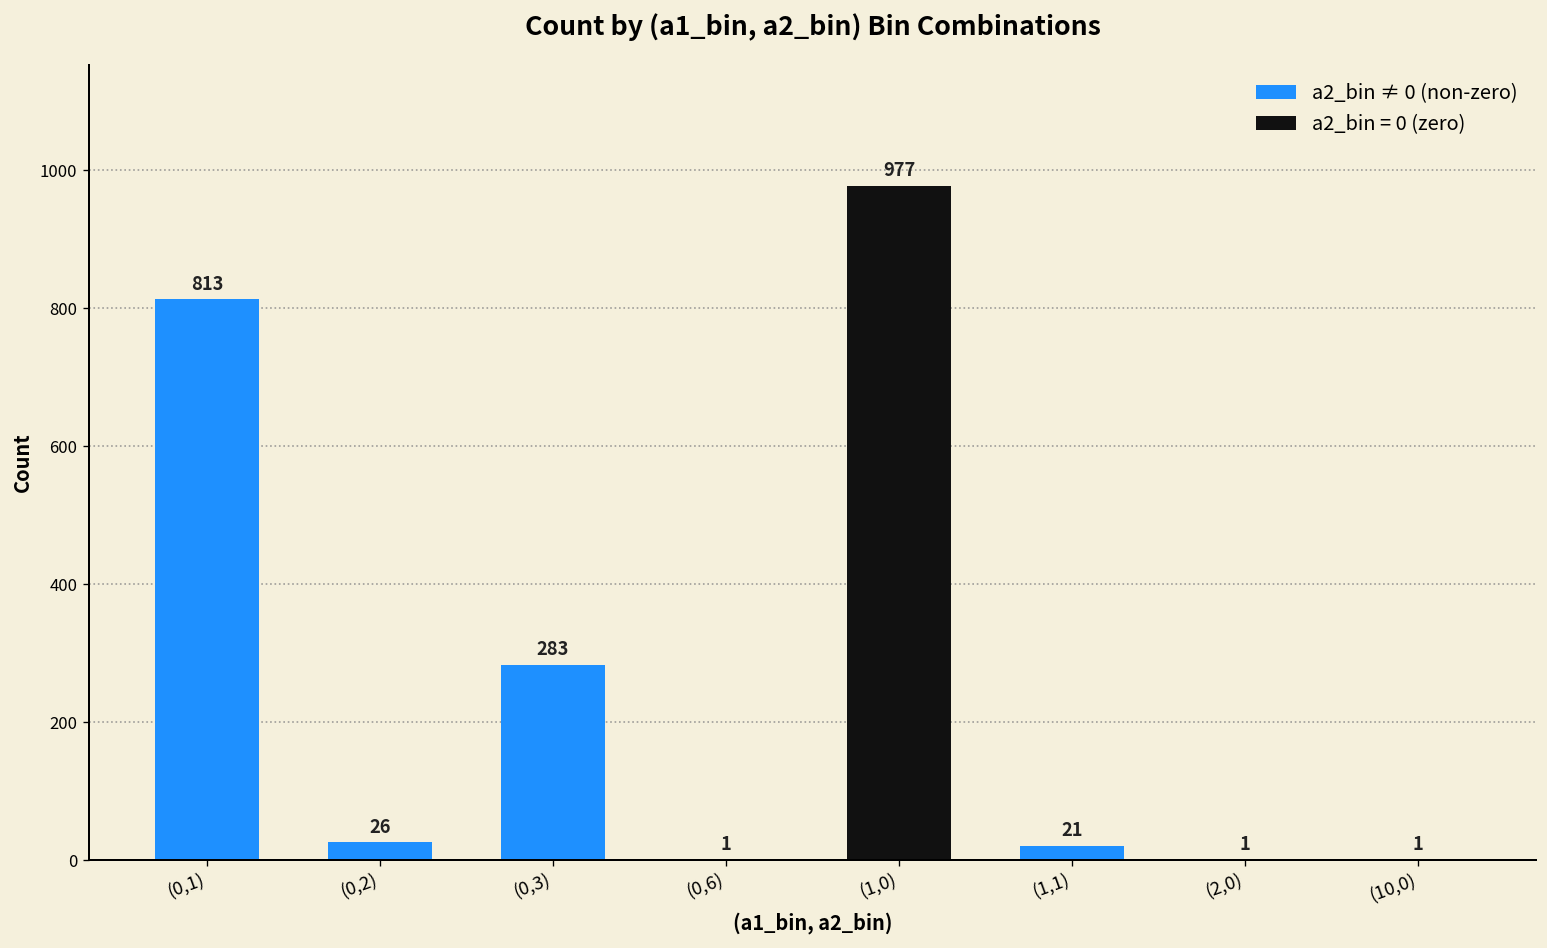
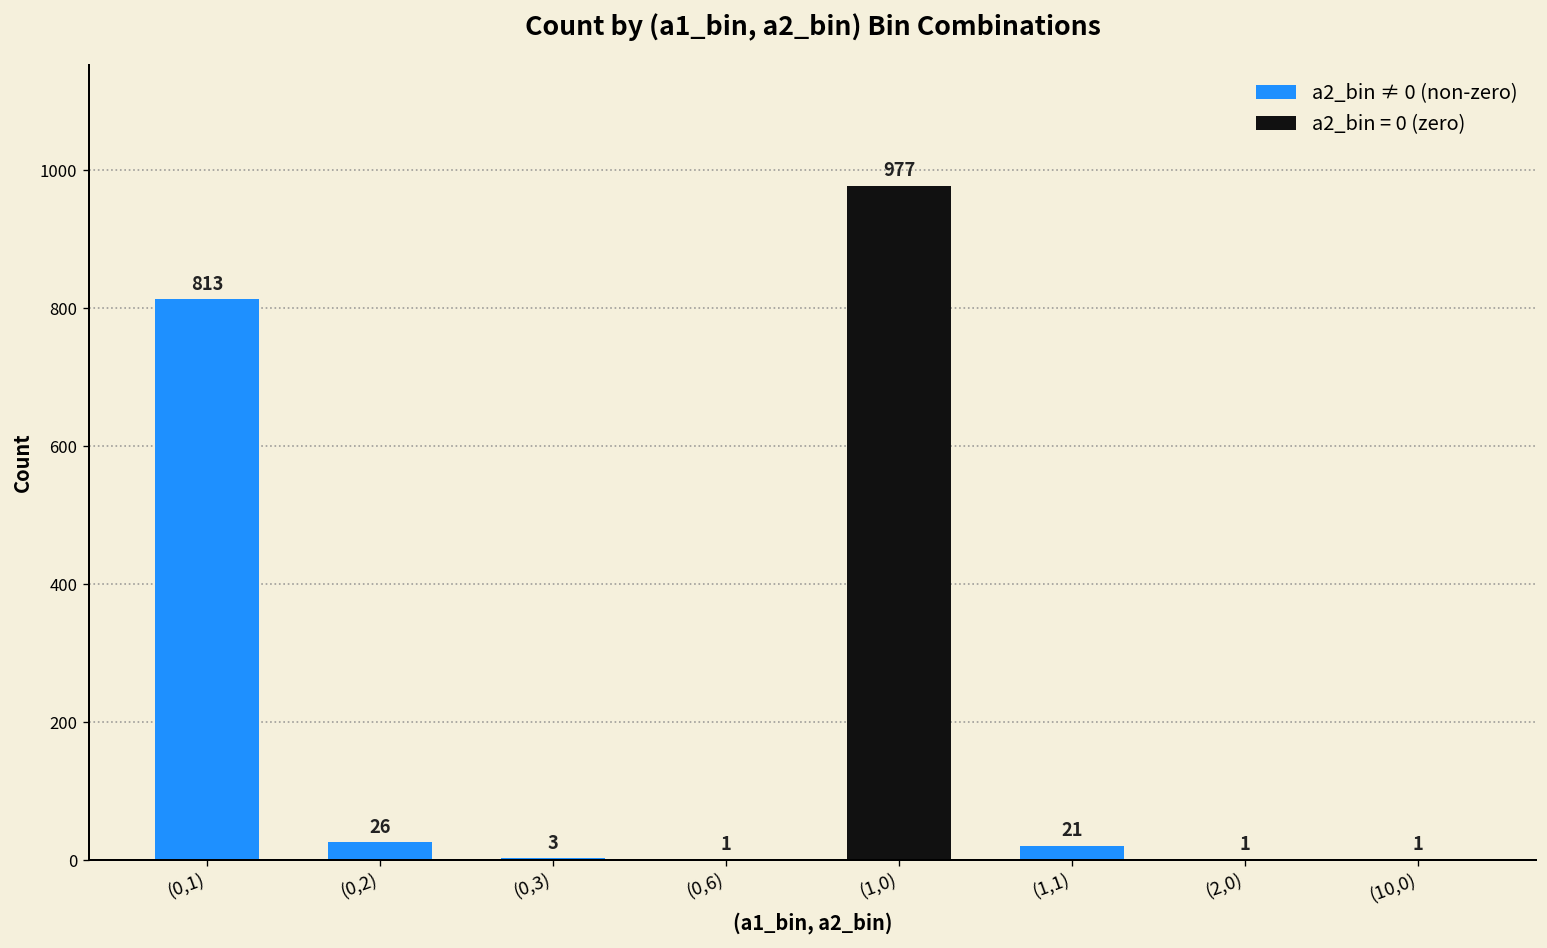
  {
    "(0,1)": 813,
    "(0,2)": 26,
-   "(0,3)": 283,
+   "(0,3)": 3,
    "(0,6)": 1,
    "(1,0)": 977,
    "(1,1)": 21,
    "(2,0)": 1,
    "(10,0)": 1
  }
